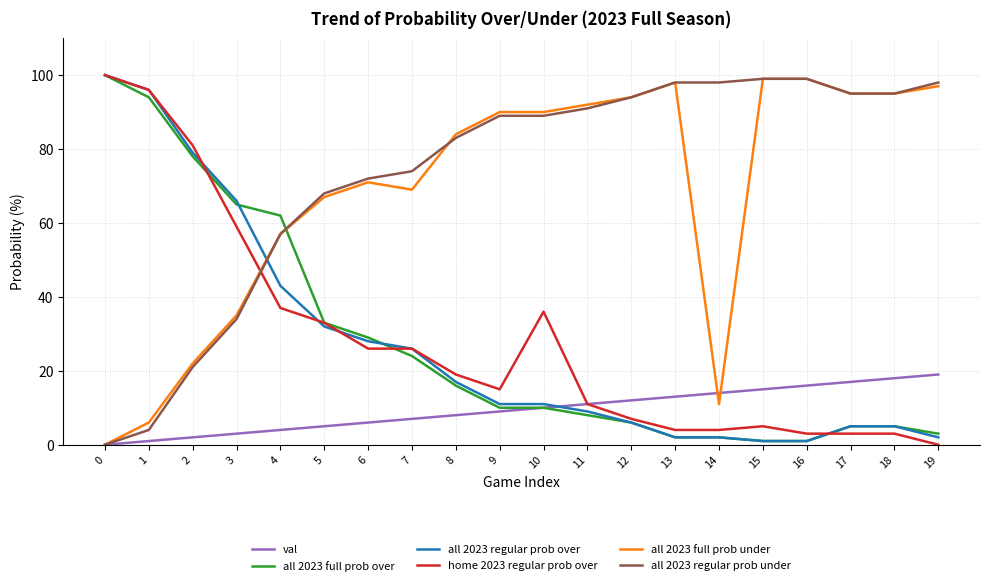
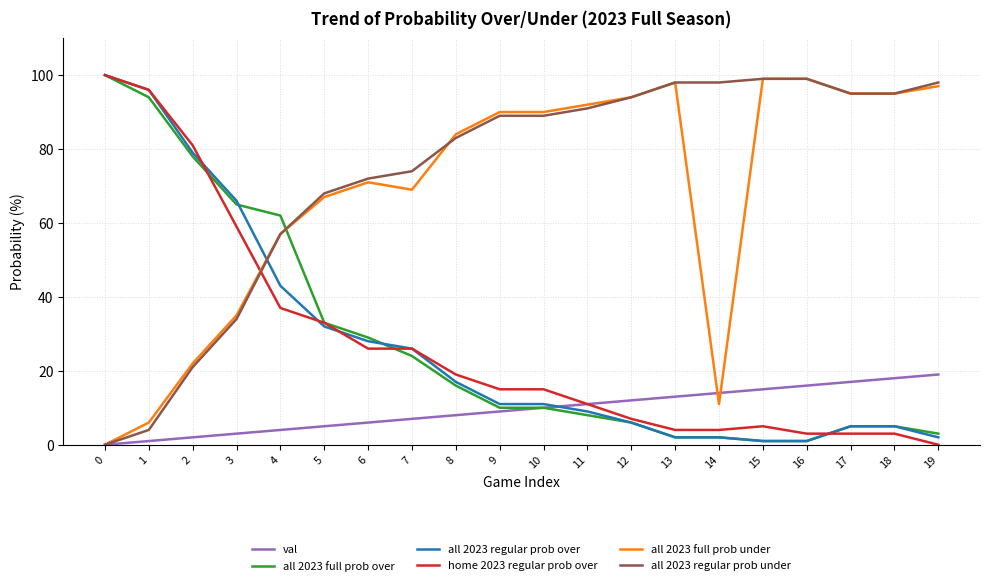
  {
    "val": {
      "1": 1,
      "2": 2,
      "3": 3,
      "4": 4,
      "5": 5,
      "6": 6,
      "7": 7,
      "8": 8,
      "9": 9,
      "12": 12,
      "13": 13,
      "14": 14,
      "15": 15,
      "16": 16,
      "17": 17,
      "18": 18,
      "19": 19
    },
    "all 2023 full prob over": {
      "1": 94,
      "2": 78,
      "3": 65,
      "4": 62,
      "6": 29,
      "7": 24,
      "8": 16,
      "9": 10,
      "11": 8,
      "19": 3
    },
    "all 2023 regular prob over": {
      "2": 79,
      "3": 66,
      "4": 43,
      "5": 32,
      "6": 28,
      "8": 17,
      "9": 11,
      "10": 11,
      "11": 9,
      "19": 2
    },
    "home 2023 regular prob over": {
      "2": 81,
      "3": 59,
      "4": 37,
      "6": 26,
      "8": 19,
      "9": 15,
-     "10": 36,
+     "10": 15,
      "12": 7,
      "13": 4,
      "14": 4,
      "15": 5,
      "16": 3,
      "17": 3,
      "18": 3,
      "19": 0
    },
    "all 2023 full prob under": {
      "1": 6,
      "2": 22,
      "3": 35,
      "5": 67,
      "6": 71,
      "7": 69,
      "8": 84,
      "9": 90,
      "10": 90,
      "11": 92,
      "14": 11,
      "19": 97
    },
    "all 2023 regular prob under": {
      "1": 4,
      "2": 21,
      "3": 34,
      "5": 68,
      "6": 72,
      "7": 74,
      "8": 83,
      "9": 89,
      "10": 89,
      "11": 91,
      "14": 98,
      "19": 98
    }
  }
